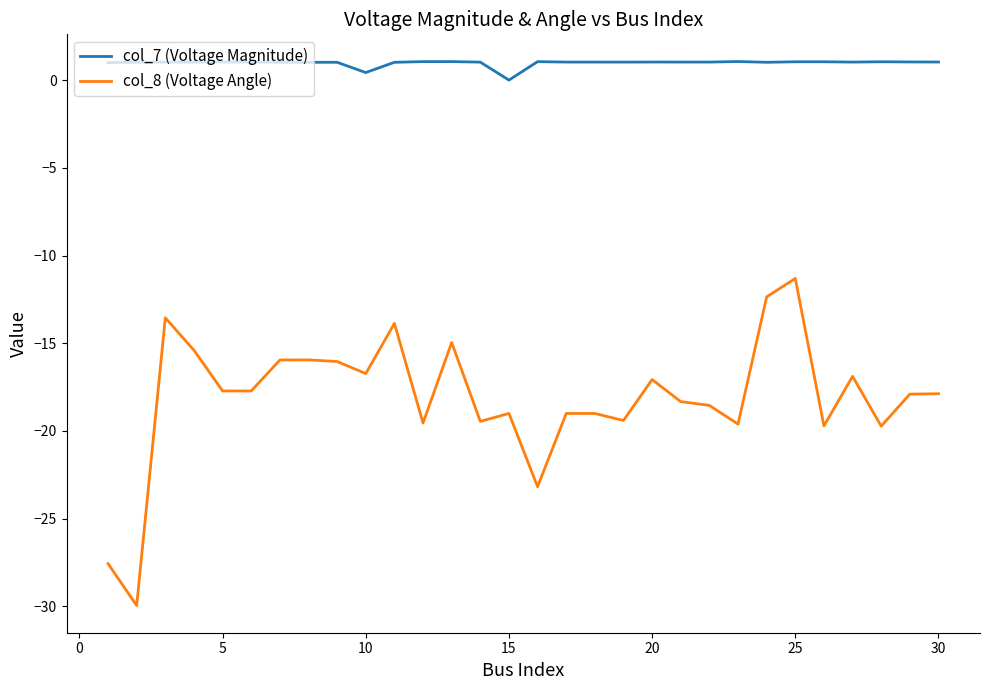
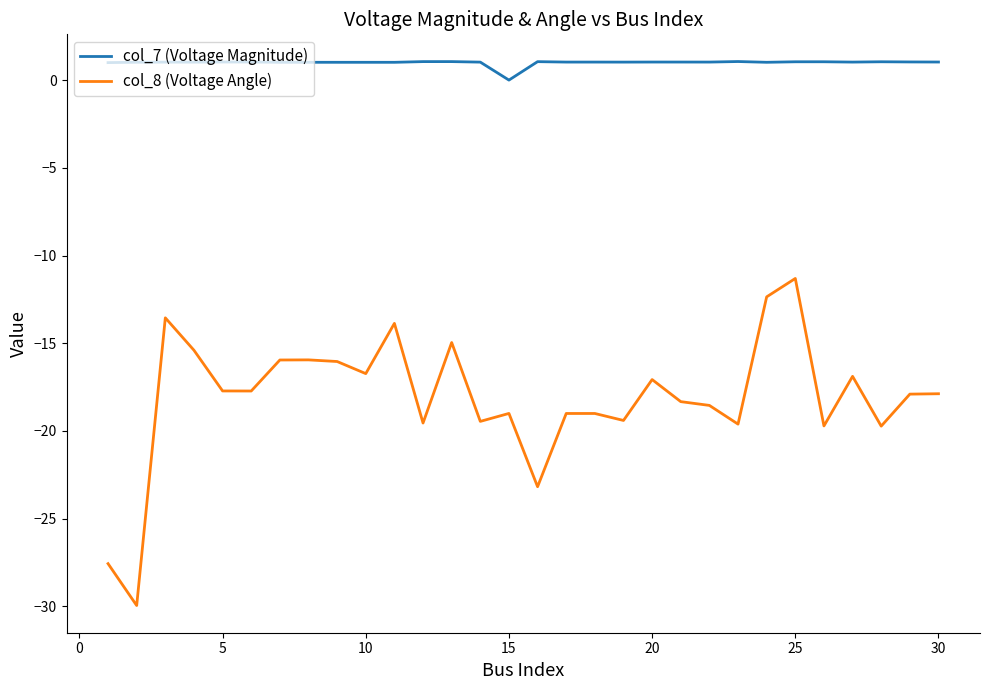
  {
    "col_7 (Voltage Magnitude)": {
-     "10": 0.4,
+     "10": 1.0,
      "15": 0.0,
      "20": 1.0,
      "25": 1.1,
      "30": 1.0
    },
    "col_8 (Voltage Angle)": {
      "5": -17.7,
      "10": -16.7,
      "15": -19.0,
      "20": -17.1,
      "25": -11.3,
      "30": -17.9
    }
  }
